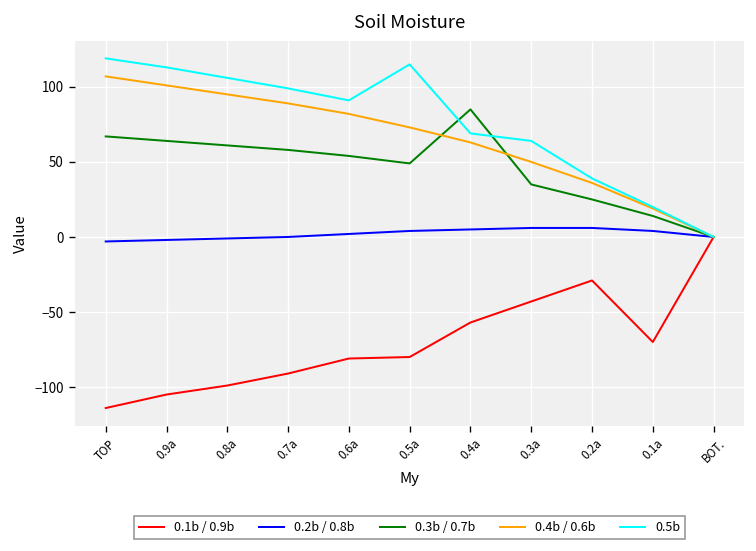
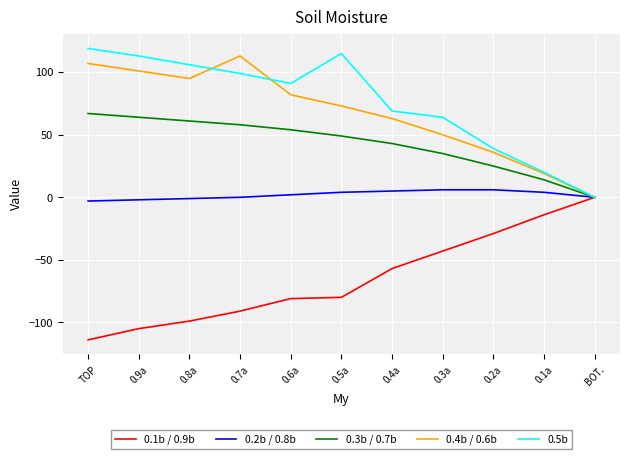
  {
    "0.1b / 0.9b": {
      "TOP": -114,
      "0.9a": -105,
      "0.8a": -99,
      "0.7a": -91,
      "0.6a": -81,
      "0.5a": -80,
      "0.4a": -57,
      "0.3a": -43,
      "0.2a": -29,
-     "0.1a": -70
+     "0.1a": -14
    },
    "0.2b / 0.8b": {
      "TOP": -3,
      "0.9a": -2,
      "0.8a": -1,
      "0.7a": 0,
      "0.6a": 2,
      "0.5a": 4,
      "0.4a": 5,
      "0.3a": 6,
      "0.2a": 6,
      "0.1a": 4
    },
    "0.3b / 0.7b": {
      "TOP": 67,
      "0.9a": 64,
      "0.8a": 61,
      "0.7a": 58,
      "0.6a": 54,
      "0.5a": 49,
-     "0.4a": 85,
+     "0.4a": 43,
      "0.3a": 35,
      "0.2a": 25,
      "0.1a": 14
    },
    "0.4b / 0.6b": {
      "TOP": 107,
      "0.9a": 101,
      "0.8a": 95,
-     "0.7a": 89,
+     "0.7a": 113,
      "0.6a": 82,
      "0.5a": 73,
      "0.4a": 63,
      "0.3a": 50,
      "0.2a": 36
    },
    "0.5b": {
      "TOP": 119,
      "0.9a": 113,
      "0.8a": 106,
      "0.7a": 99,
      "0.6a": 91,
      "0.5a": 115,
      "0.4a": 69,
      "0.3a": 64,
      "0.2a": 39
    }
  }
